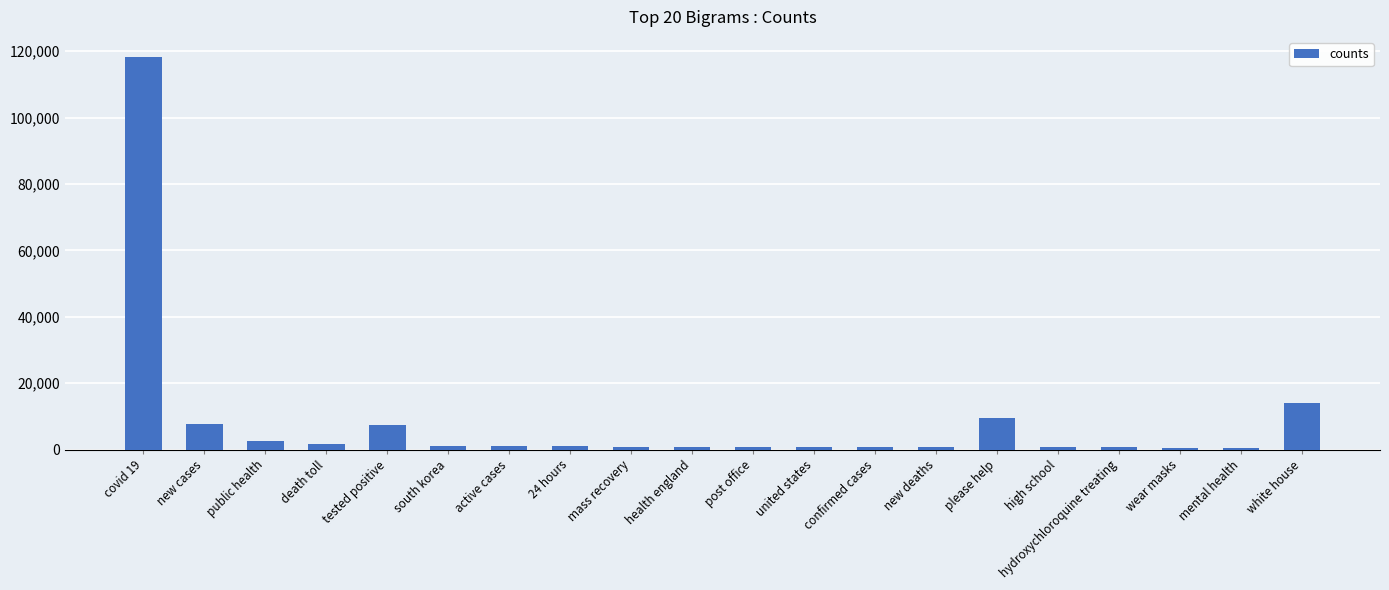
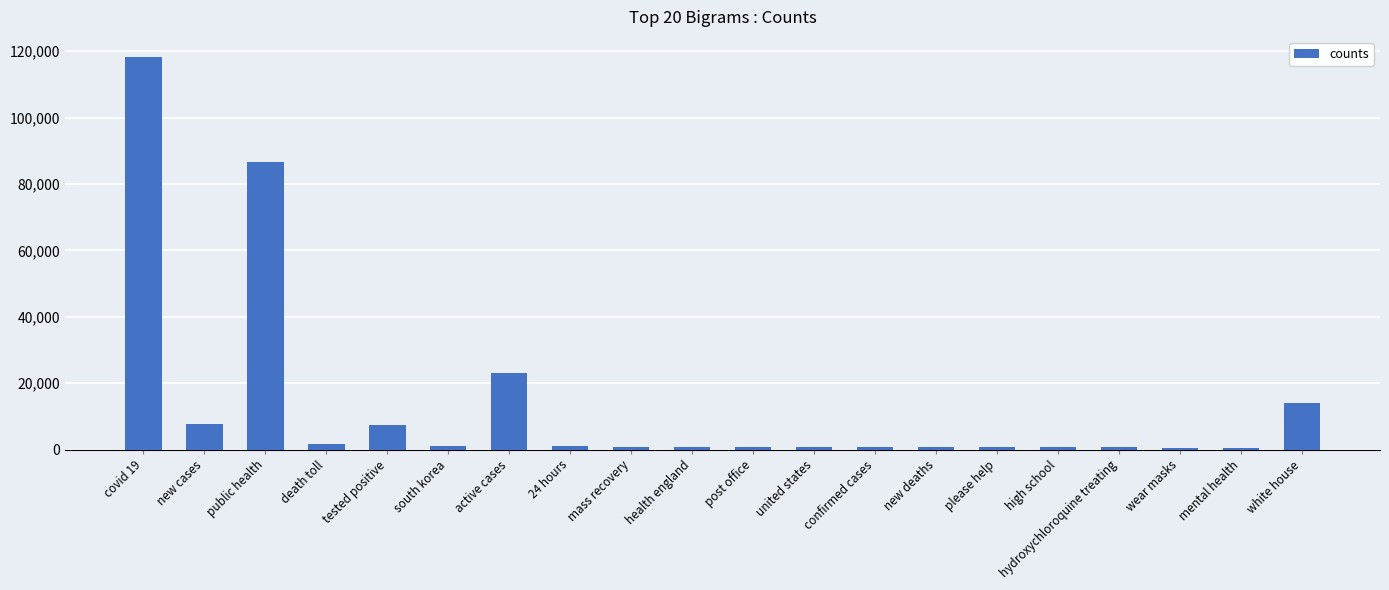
  {
    "covid 19": "118,000",
    "new cases": "8,000",
-   "public health": "2,000",
+   "public health": "87,000",
    "death toll": "2,000",
    "tested positive": "7,000",
    "south korea": "1,000",
-   "active cases": "1,000",
+   "active cases": "23,000",
    "24 hours": "1,000",
    "mass recovery": "1,000",
    "health england": "1,000",
    "post office": "1,000",
    "united states": "1,000",
    "confirmed cases": "1,000",
-   "please help": "10,000",
+   "please help": "1,000",
    "white house": "14,000"
  }
